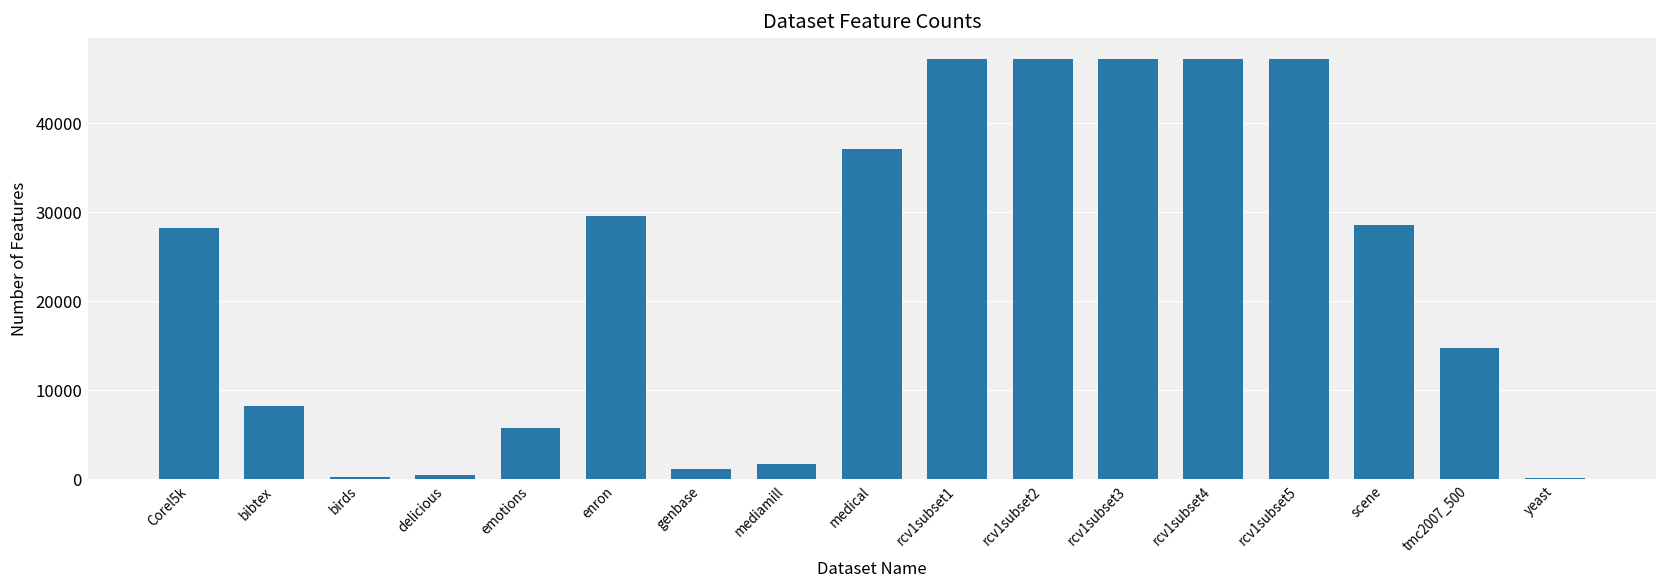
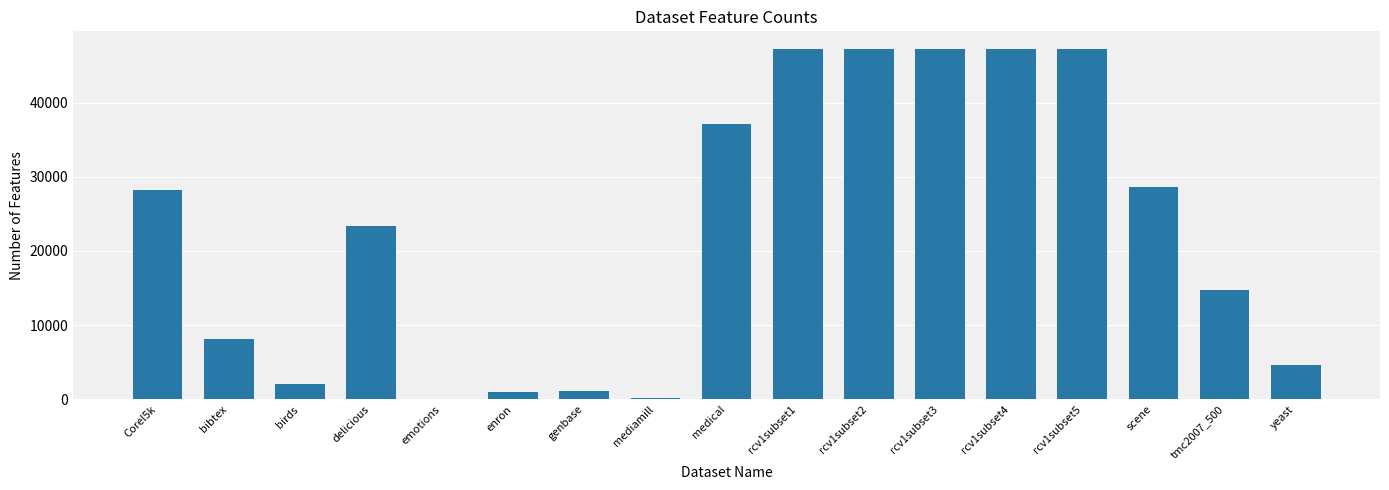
  {
    "Corel5k": 28000,
    "bibtex": 8000,
-   "birds": 0,
-   "delicious": 1000,
-   "emotions": 6000,
-   "enron": 30000,
+   "birds": 2000,
+   "delicious": 23000,
+   "emotions": 0,
+   "enron": 1000,
    "genbase": 1000,
-   "mediamill": 2000,
+   "mediamill": 0,
    "medical": 37000,
    "rcv1subset1": 47000,
    "rcv1subset2": 47000,
    "rcv1subset3": 47000,
    "rcv1subset4": 47000,
    "rcv1subset5": 47000,
    "scene": 29000,
    "tmc2007_500": 15000,
-   "yeast": 0
+   "yeast": 5000
  }
